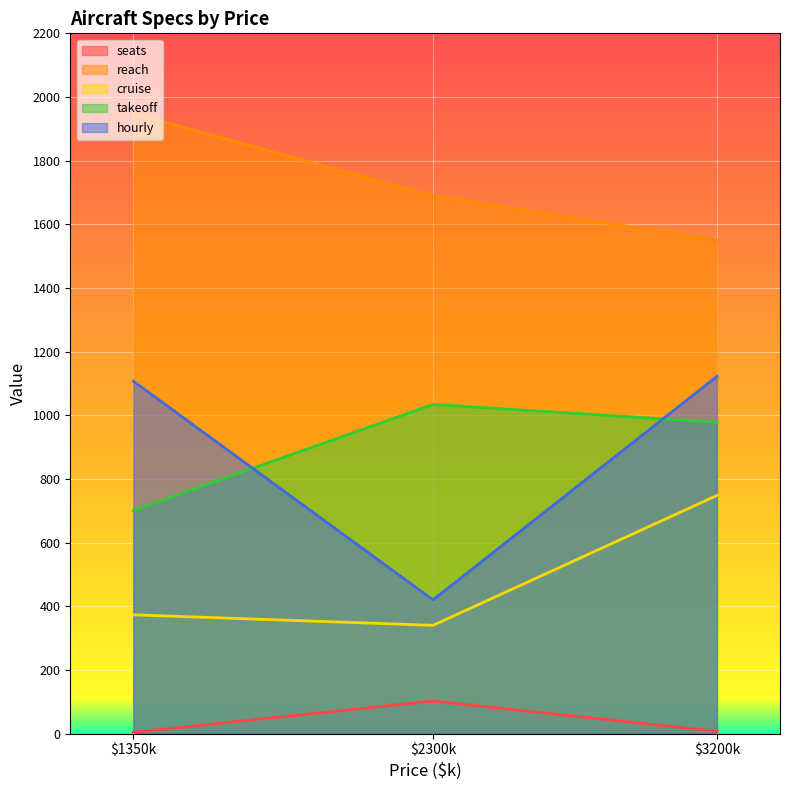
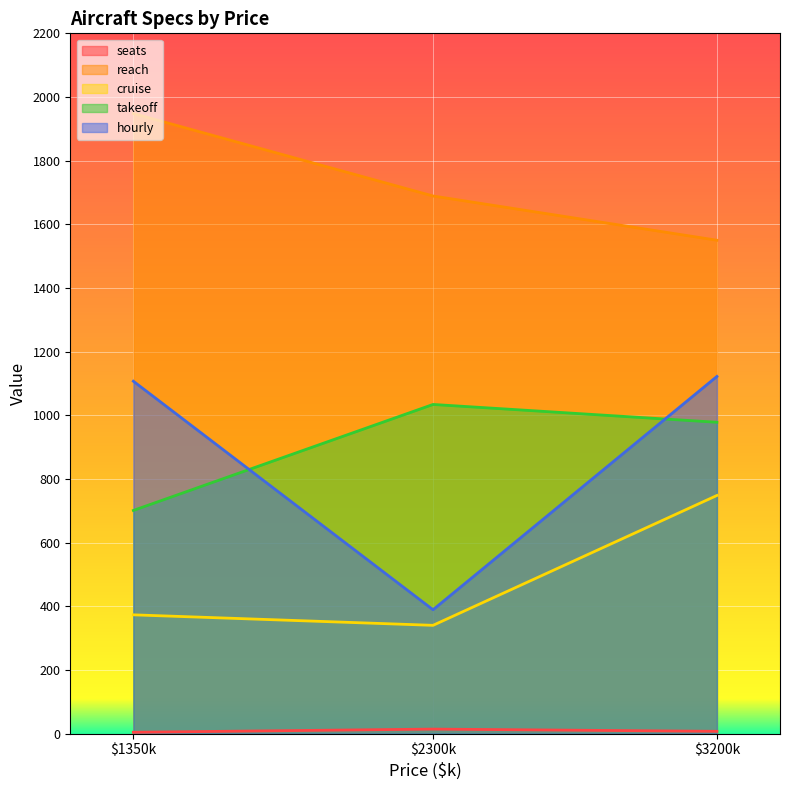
  {
    "seats": {
      "$1350k": 0,
-     "$2300k": 100,
+     "$2300k": 10,
      "$3200k": 10
    },
    "takeoff": {
      "$1350k": 700,
      "$2300k": 1030,
      "$3200k": 980
    },
    "hourly": {
      "$1350k": 1110,
-     "$2300k": 420,
+     "$2300k": 390,
      "$3200k": 1120
    }
  }
